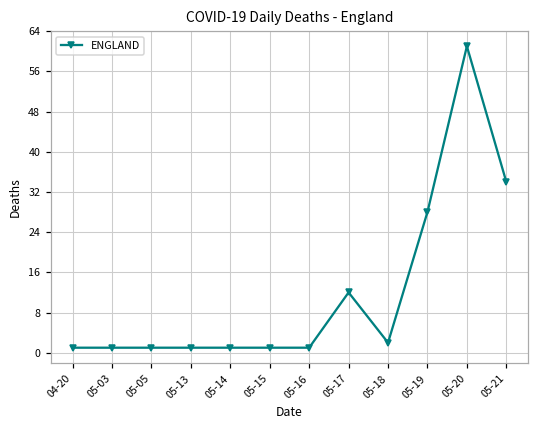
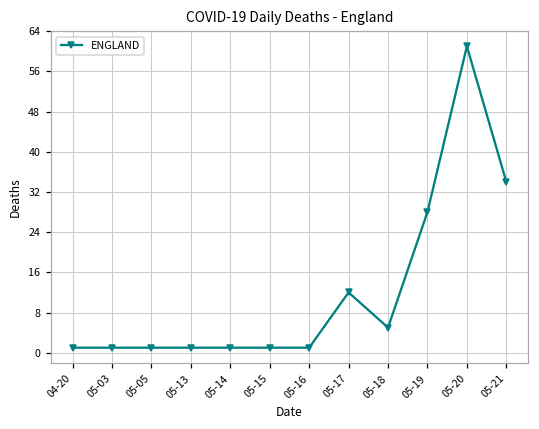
  {
    "04-20": 1,
    "05-03": 1,
    "05-05": 1,
    "05-13": 1,
    "05-14": 1,
    "05-15": 1,
    "05-16": 1,
    "05-17": 12,
-   "05-18": 2,
+   "05-18": 5,
    "05-19": 28,
    "05-20": 61,
    "05-21": 34
  }
